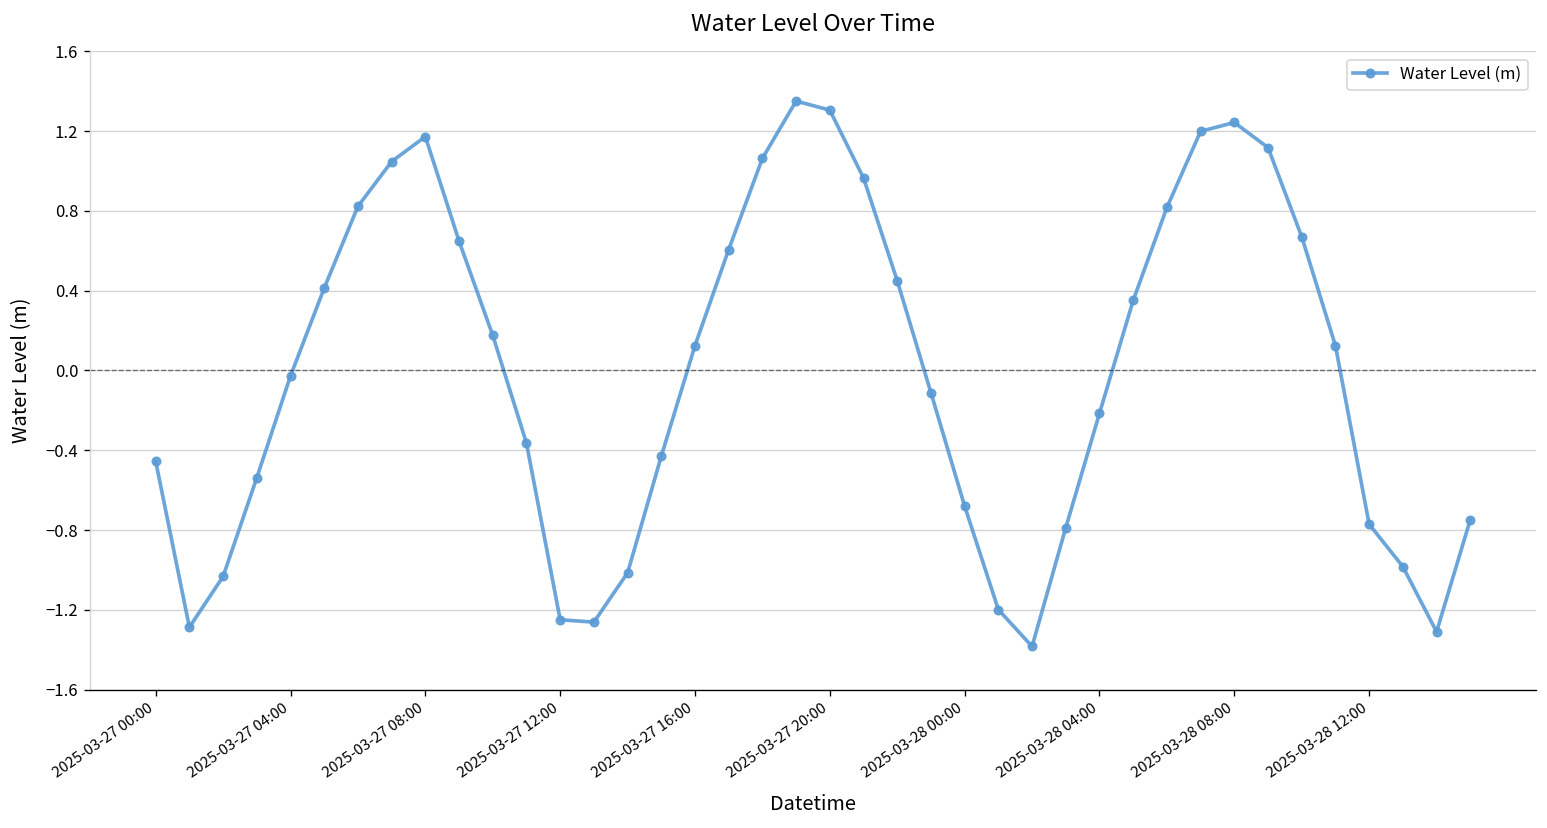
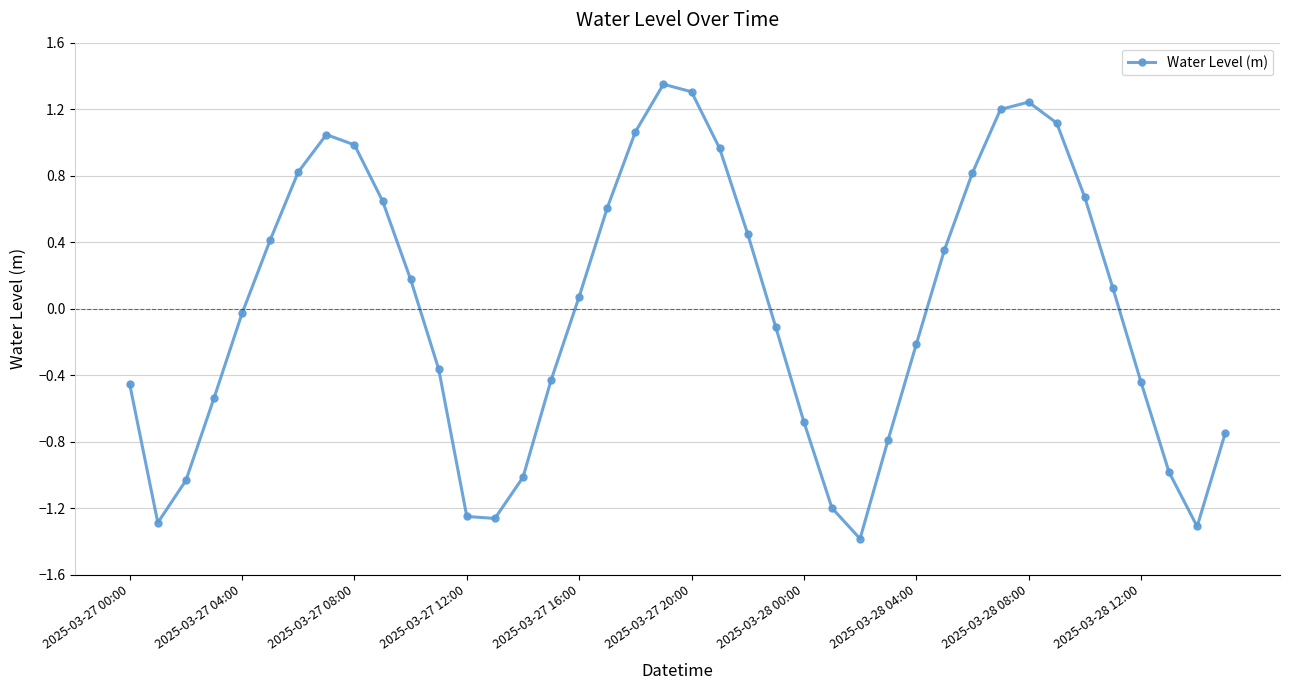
  {
    "2025-03-27 00:00": -0.45,
    "2025-03-27 04:00": -0.03,
-   "2025-03-27 08:00": 1.17,
+   "2025-03-27 08:00": 0.99,
    "2025-03-27 12:00": -1.25,
-   "2025-03-27 16:00": 0.12,
+   "2025-03-27 16:00": 0.07,
    "2025-03-27 20:00": 1.30,
    "2025-03-28 00:00": -0.68,
    "2025-03-28 04:00": -0.21,
    "2025-03-28 08:00": 1.24,
-   "2025-03-28 12:00": -0.77
+   "2025-03-28 12:00": -0.44
  }
